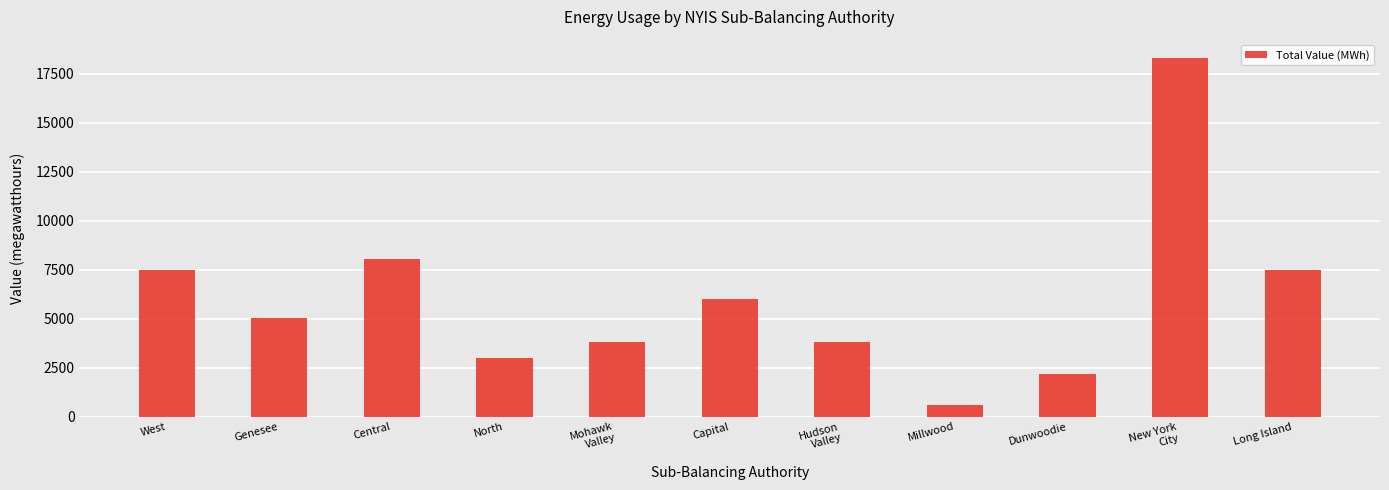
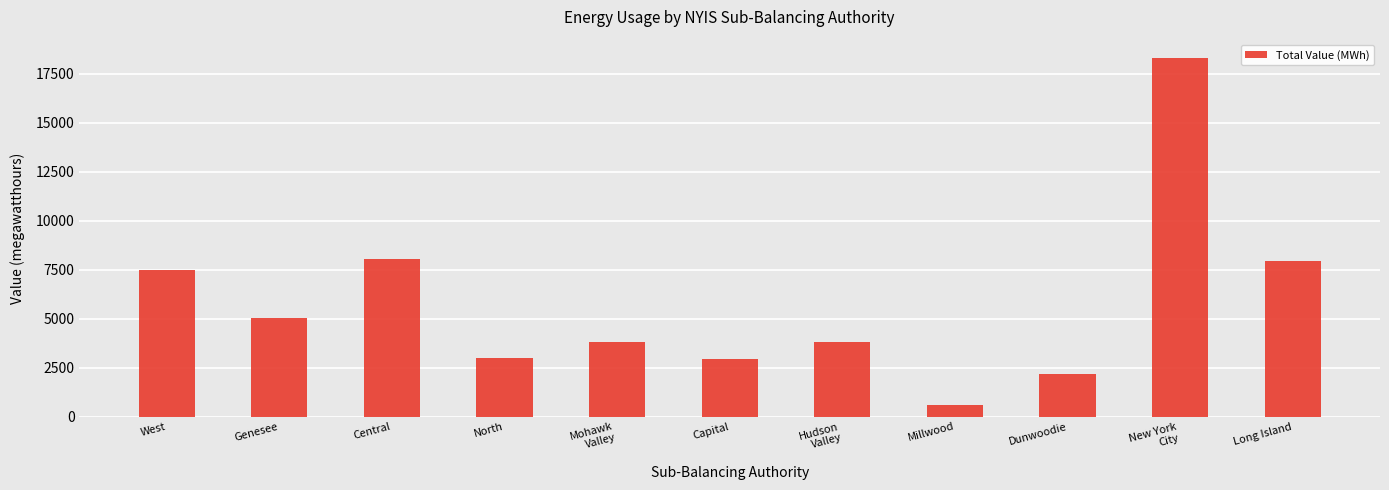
  {
    "West": 7500,
    "Genesee": 5000,
    "Central": 8100,
    "North": 3000,
    "Mohawk Valley": 3800,
-   "Capital": 6000,
+   "Capital": 2900,
    "Hudson Valley": 3800,
    "Millwood": 600,
    "Dunwoodie": 2200,
    "New York City": 18300,
-   "Long Island": 7500
+   "Long Island": 7900
  }
